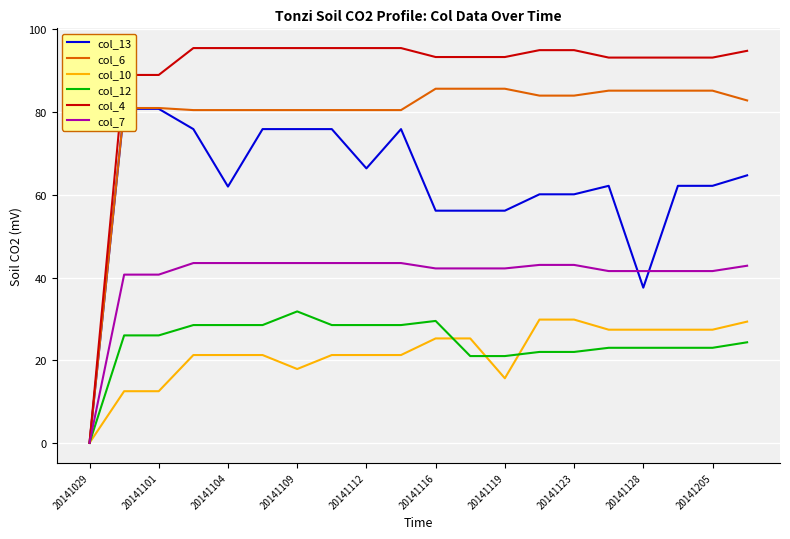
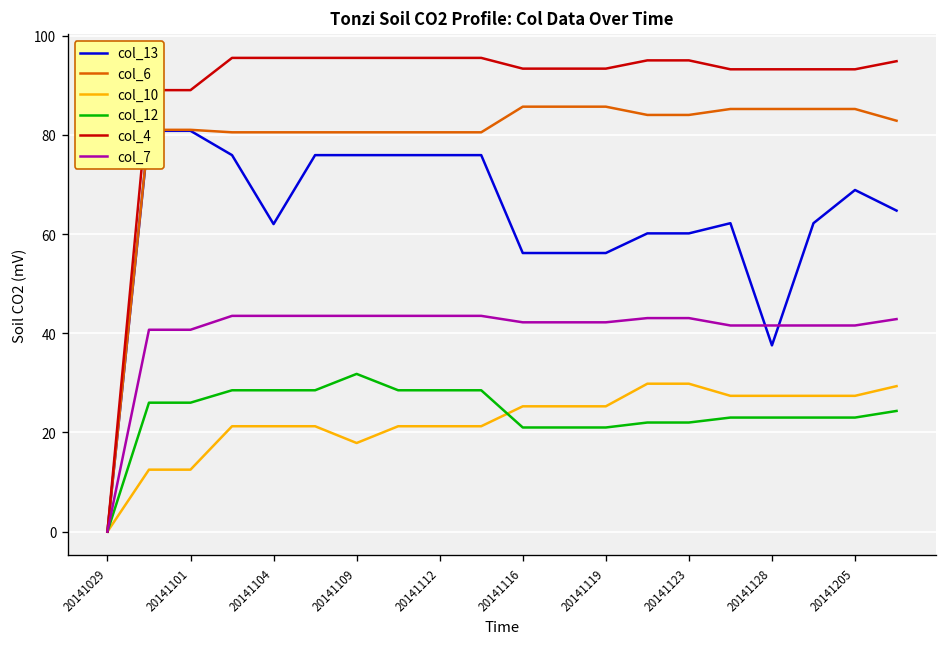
  {
    "col_13": {
      "20141104": 62,
      "20141109": 76,
-     "20141112": 66,
+     "20141112": 76,
      "20141116": 56,
      "20141119": 56,
      "20141123": 60,
      "20141128": 38,
-     "20141205": 62
+     "20141205": 69
    },
    "col_6": {
      "20141104": 81,
      "20141109": 81,
      "20141112": 81,
      "20141116": 86,
      "20141119": 86,
      "20141123": 84,
      "20141128": 85,
      "20141205": 85
    },
    "col_10": {
      "20141101": 13,
      "20141104": 21,
      "20141109": 18,
      "20141112": 21,
      "20141116": 25,
-     "20141119": 16,
+     "20141119": 25,
      "20141123": 30,
      "20141128": 27,
      "20141205": 27
    },
    "col_12": {
      "20141101": 26,
      "20141104": 29,
      "20141109": 32,
      "20141112": 29,
-     "20141116": 30,
+     "20141116": 21,
      "20141119": 21,
      "20141123": 22,
      "20141128": 23,
      "20141205": 23
    },
    "col_4": {
      "20141101": 89,
      "20141104": 96,
      "20141109": 96,
      "20141112": 96,
      "20141116": 93,
      "20141119": 93,
      "20141123": 95,
      "20141128": 93,
      "20141205": 93
    },
    "col_7": {
      "20141101": 41,
      "20141104": 44,
      "20141109": 44,
      "20141112": 44,
      "20141116": 42,
      "20141119": 42,
      "20141123": 43,
      "20141128": 42,
      "20141205": 42
    }
  }
